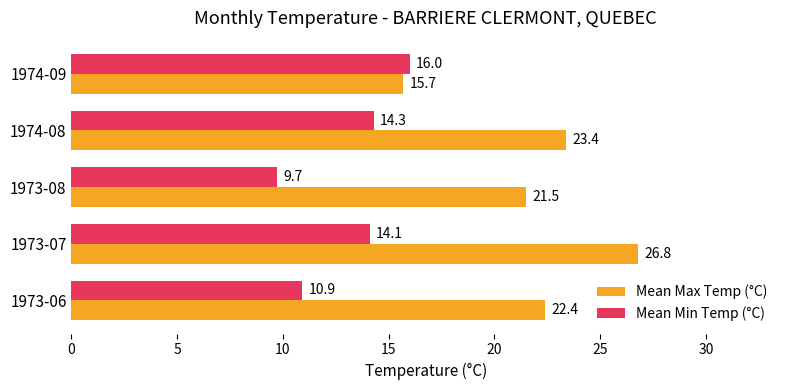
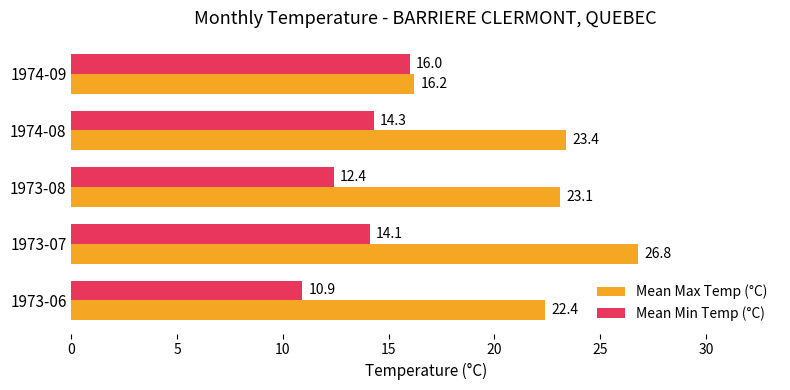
  {
    "Mean Max Temp (°C)": {
-     "1974-09": 15.7,
+     "1974-09": 16.2,
      "1974-08": 23.4,
-     "1973-08": 21.5,
+     "1973-08": 23.1,
      "1973-07": 26.8,
      "1973-06": 22.4
    },
    "Mean Min Temp (°C)": {
      "1974-09": 16.0,
      "1974-08": 14.3,
-     "1973-08": 9.7,
+     "1973-08": 12.4,
      "1973-07": 14.1,
      "1973-06": 10.9
    }
  }
